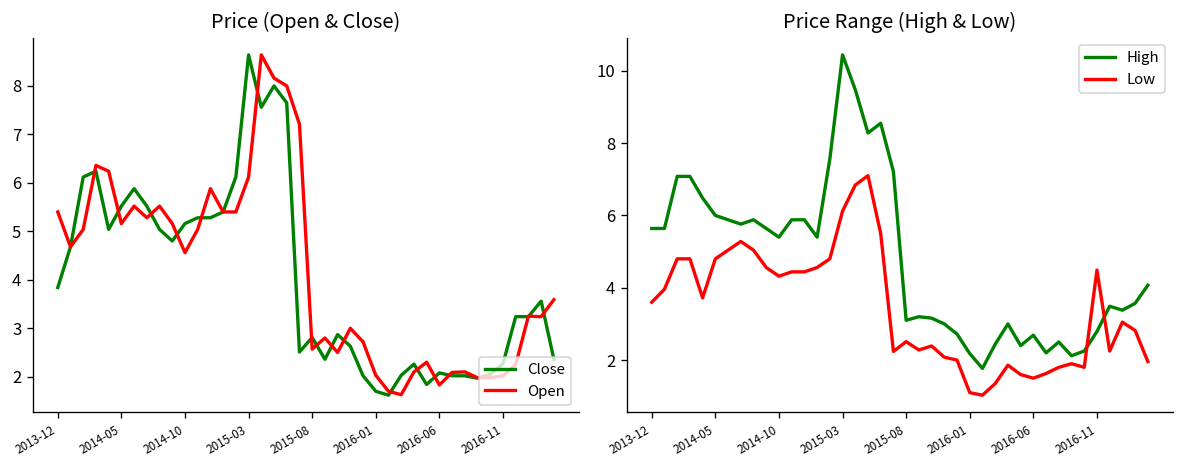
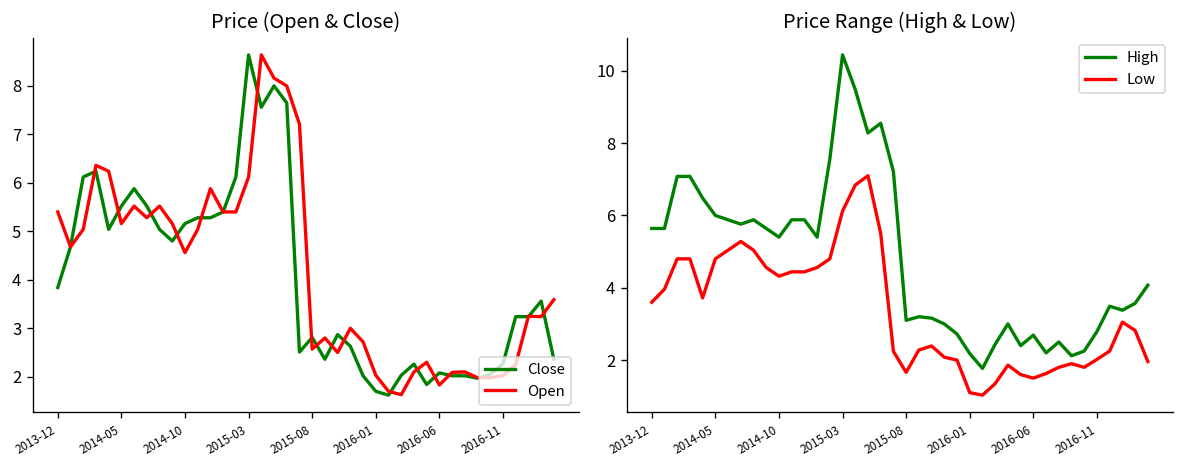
  {
    "Price (Open & Close)": {
      "Close": {
        "2013-12": 3.8,
        "2014-05": 5.5,
        "2014-10": 5.2,
        "2015-03": 8.6,
        "2015-08": 2.8,
        "2016-01": 1.7,
        "2016-06": 2.1
      },
      "Open": {
        "2013-12": 5.4,
        "2014-05": 5.2,
        "2014-10": 4.6,
        "2015-03": 6.1,
        "2015-08": 2.6,
        "2016-01": 2.0,
        "2016-06": 1.8
      }
    },
    "Price Range (High & Low)": {
      "High": {
        "2013-12": 5.6,
        "2014-05": 6.0,
        "2014-10": 5.4,
        "2015-03": 10.4,
        "2015-08": 3.1,
        "2016-01": 2.2,
        "2016-06": 2.7,
        "2016-11": 2.8
      },
      "Low": {
        "2013-12": 3.6,
        "2014-05": 4.8,
        "2014-10": 4.3,
        "2015-03": 6.1,
-       "2015-08": 2.5,
+       "2015-08": 1.7,
        "2016-01": 1.1,
        "2016-06": 1.5,
-       "2016-11": 4.5
+       "2016-11": 2.0
      }
    }
  }
